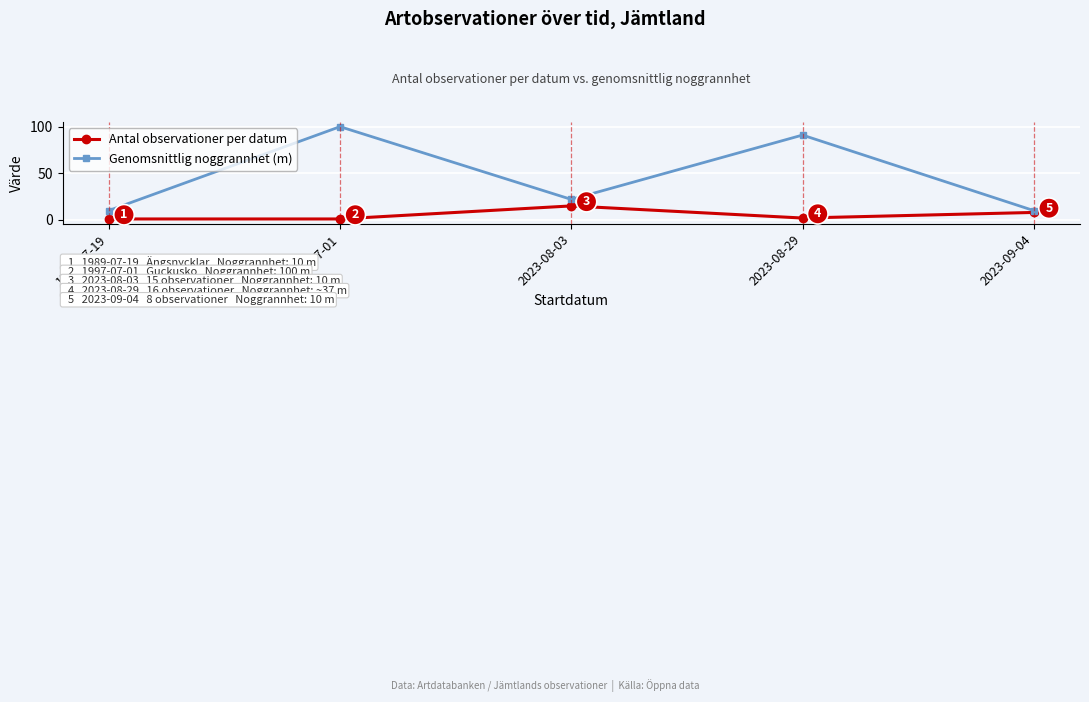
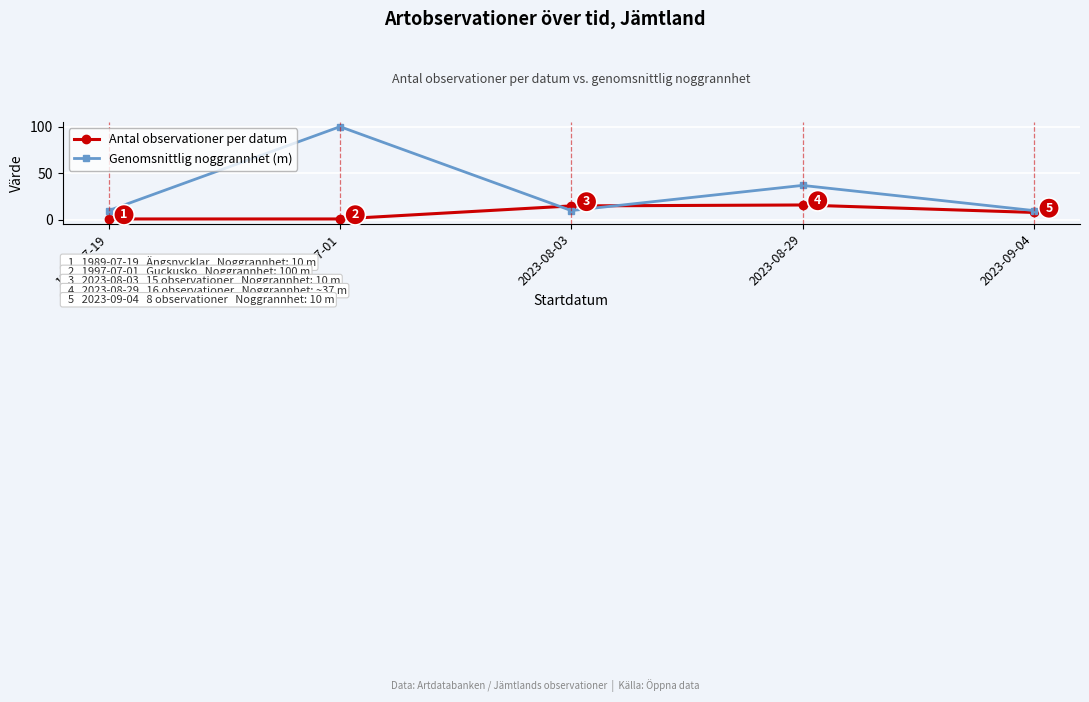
  {
    "Antal observationer per datum": {
-     "2023-08-29": 0
+     "2023-08-29": 20
    },
    "Genomsnittlig noggrannhet (m)": {
      "1997-07-01": 100,
-     "2023-08-03": 20,
-     "2023-08-29": 90
+     "2023-08-03": 10,
+     "2023-08-29": 40
    }
  }
